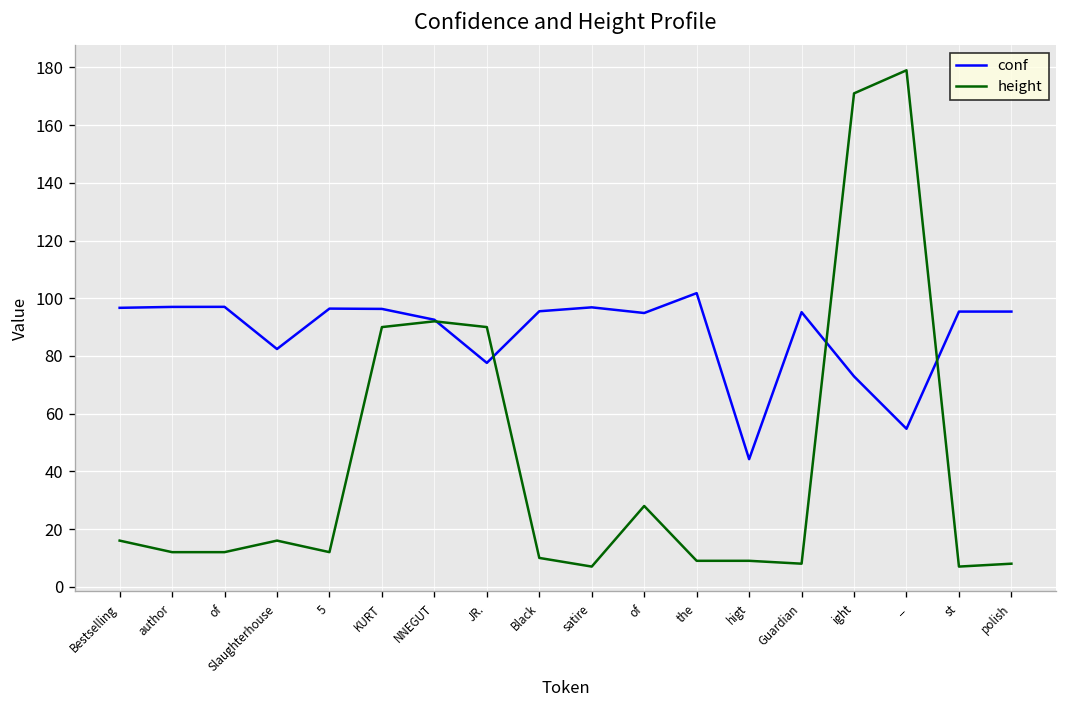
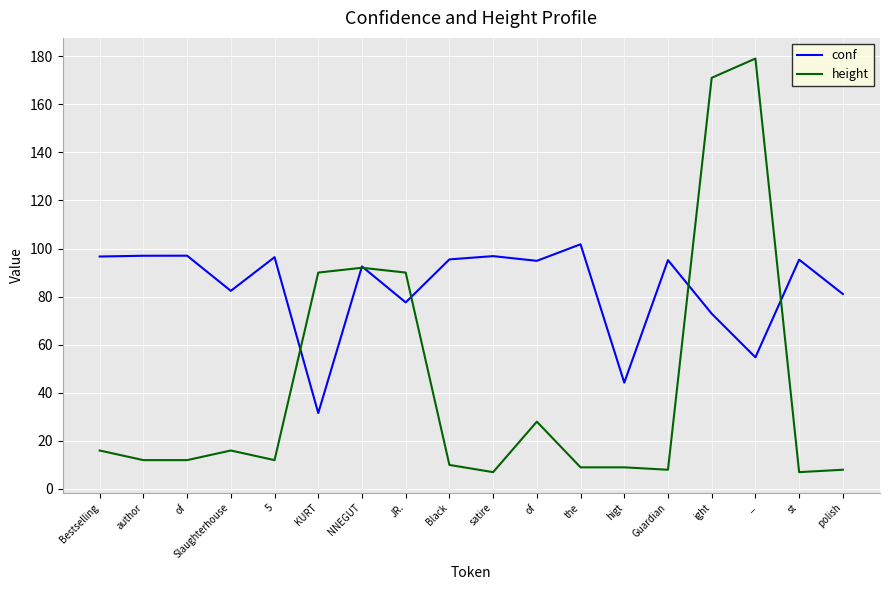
  {
    "conf": {
      "Bestselling": 97,
      "author": 97,
      "Slaughterhouse": 82,
      "5": 96,
-     "KURT": 96,
+     "KURT": 32,
      "JR.": 78,
      "Black": 95,
      "satire": 97,
      "the": 102,
      "higt": 44,
      "Guardian": 95,
      "ight": 73,
      "_": 55,
      "st": 95,
-     "polish": 95
+     "polish": 81
    },
    "height": {
      "Bestselling": 16,
      "author": 12,
      "Slaughterhouse": 16,
      "5": 12,
      "KURT": 90,
      "JR.": 90,
      "Black": 10,
      "satire": 7,
      "the": 9,
      "higt": 9,
      "Guardian": 8,
      "ight": 171,
      "_": 179,
      "st": 7,
      "polish": 8
    }
  }
